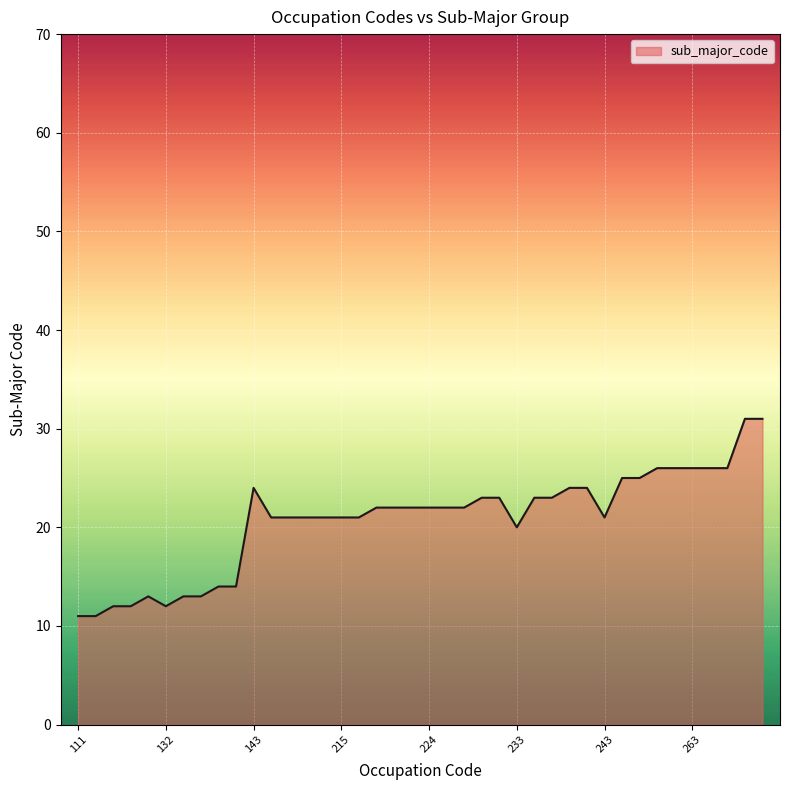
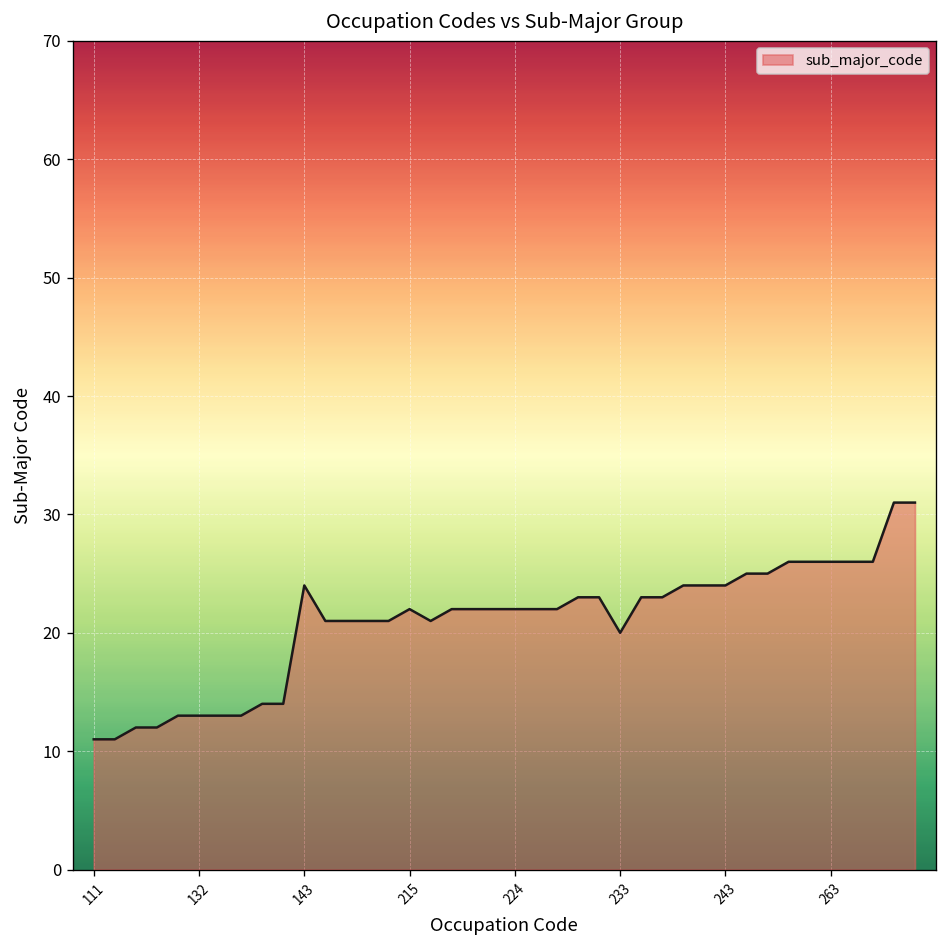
  {
    "111": 11,
-   "132": 12,
+   "132": 13,
    "143": 24,
-   "215": 21,
+   "215": 22,
    "224": 22,
    "233": 20,
-   "243": 21,
+   "243": 24,
    "263": 26
  }
